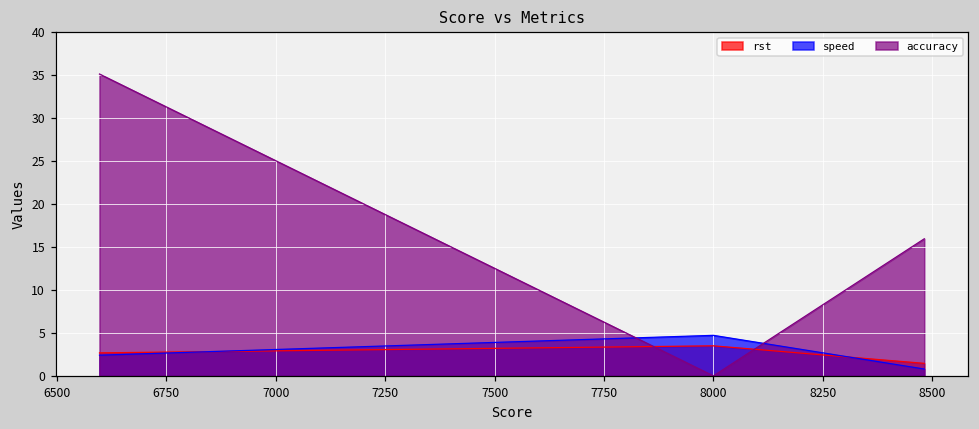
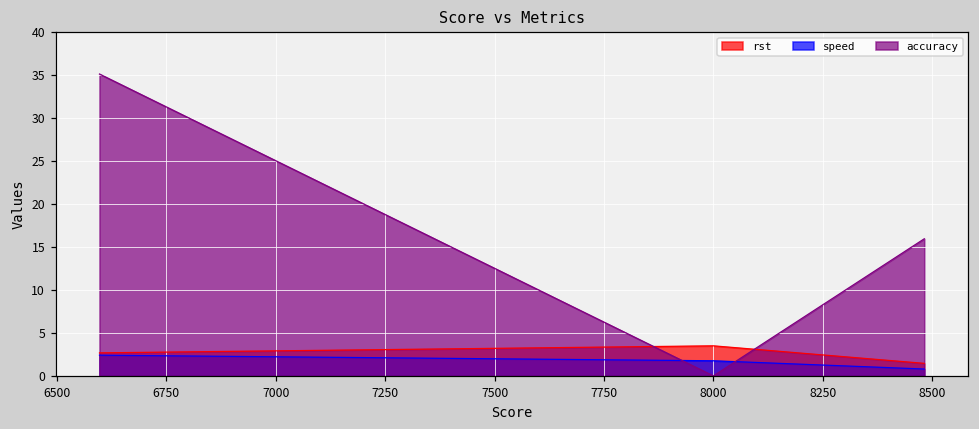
  {
    "rst": {
      "8000": 4
    },
    "speed": {
-     "8000": 5
+     "8000": 2
    },
    "accuracy": {
      "8000": 0
    }
  }
